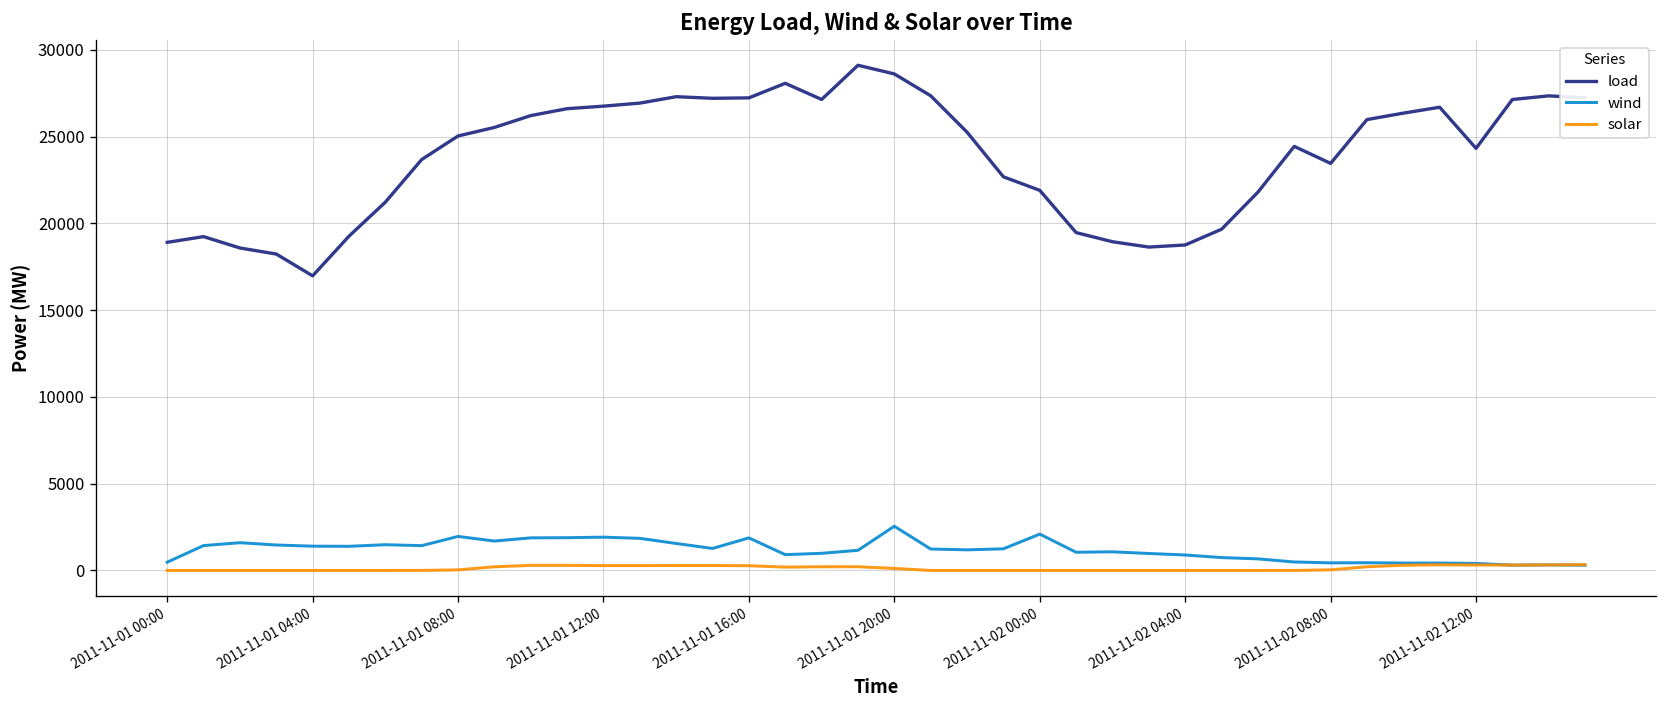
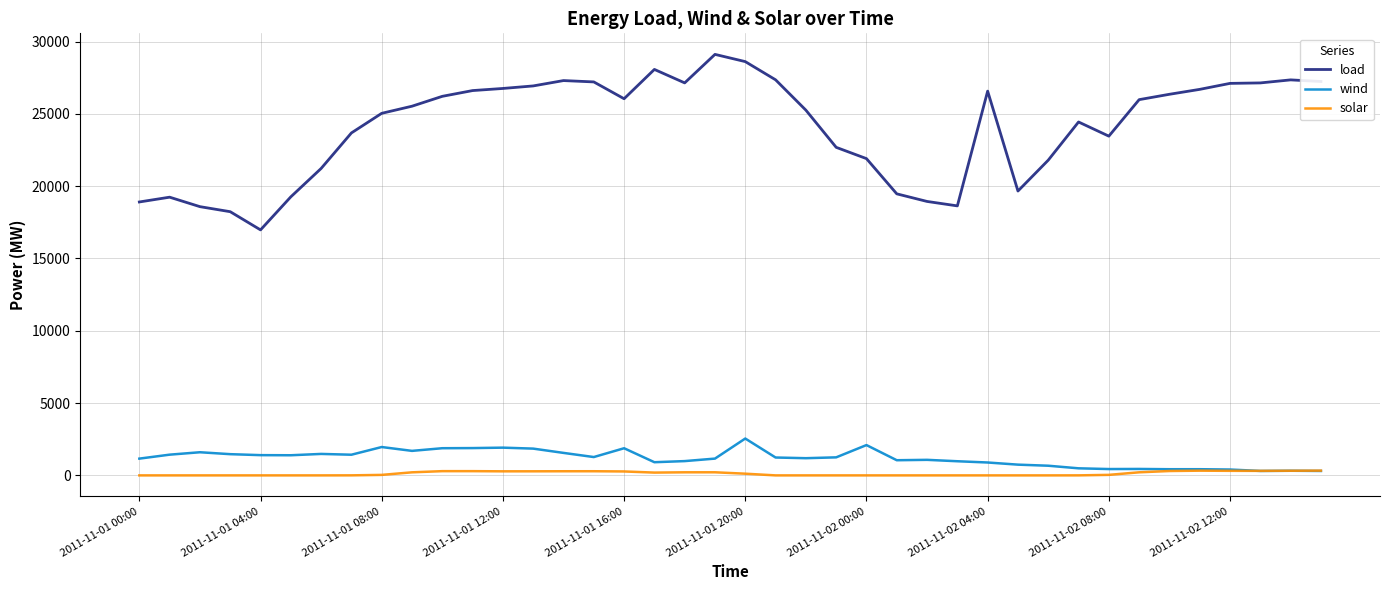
  {
    "load": {
      "2011-11-01 00:00": 18900,
      "2011-11-01 04:00": 17000,
      "2011-11-01 08:00": 25000,
      "2011-11-01 12:00": 26800,
-     "2011-11-01 16:00": 27200,
+     "2011-11-01 16:00": 26000,
      "2011-11-01 20:00": 28600,
      "2011-11-02 00:00": 21900,
-     "2011-11-02 04:00": 18800,
+     "2011-11-02 04:00": 26600,
      "2011-11-02 08:00": 23500,
-     "2011-11-02 12:00": 24300
+     "2011-11-02 12:00": 27100
    },
    "wind": {
-     "2011-11-01 00:00": 500,
+     "2011-11-01 00:00": 1200,
      "2011-11-01 04:00": 1400,
      "2011-11-01 08:00": 2000,
      "2011-11-01 12:00": 1900,
      "2011-11-01 16:00": 1900,
      "2011-11-01 20:00": 2500,
      "2011-11-02 00:00": 2100,
      "2011-11-02 04:00": 900,
      "2011-11-02 08:00": 400
    },
    "solar": {
      "2011-11-01 00:00": 0,
      "2011-11-01 04:00": 0,
      "2011-11-01 08:00": 0,
      "2011-11-01 12:00": 300,
      "2011-11-01 16:00": 300,
      "2011-11-01 20:00": 100,
      "2011-11-02 00:00": 0,
      "2011-11-02 04:00": 0,
      "2011-11-02 08:00": 0
    }
  }
